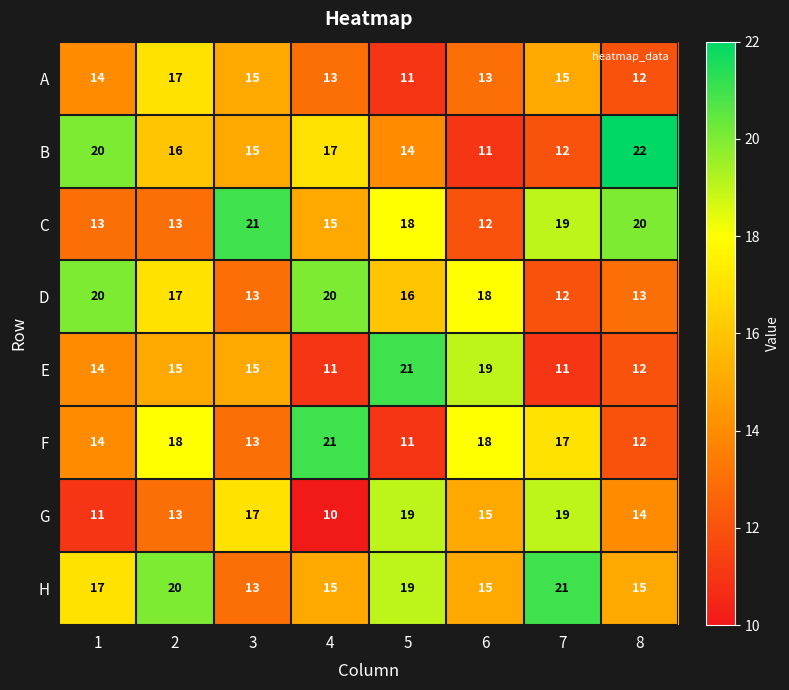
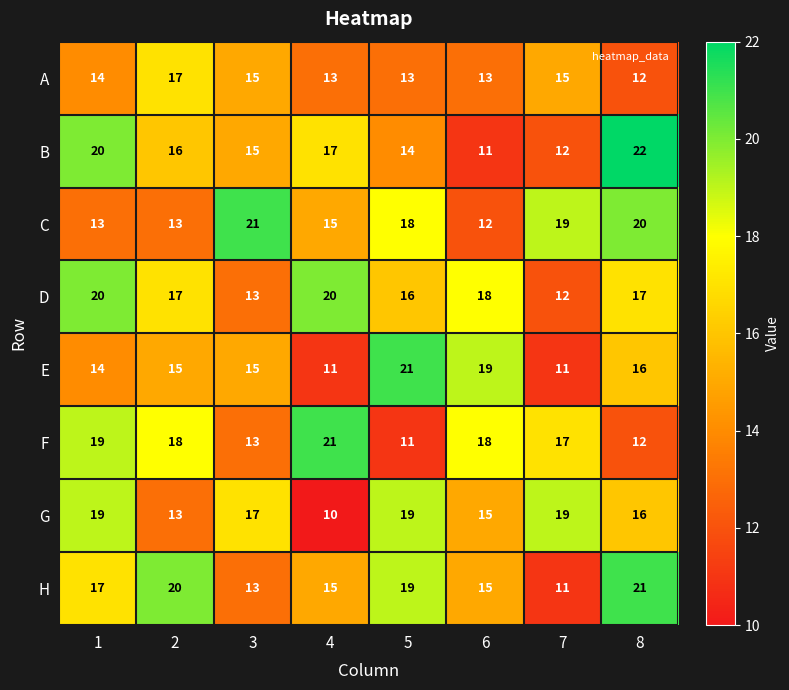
  {
    "A": {
      "1": 14,
      "2": 17,
      "3": 15,
      "4": 13,
-     "5": 11,
+     "5": 13,
      "6": 13,
      "7": 15,
      "8": 12
    },
    "B": {
      "1": 20,
      "2": 16,
      "3": 15,
      "4": 17,
      "5": 14,
      "6": 11,
      "7": 12,
      "8": 22
    },
    "C": {
      "1": 13,
      "2": 13,
      "3": 21,
      "4": 15,
      "5": 18,
      "6": 12,
      "7": 19,
      "8": 20
    },
    "D": {
      "1": 20,
      "2": 17,
      "3": 13,
      "4": 20,
      "5": 16,
      "6": 18,
      "7": 12,
-     "8": 13
+     "8": 17
    },
    "E": {
      "1": 14,
      "2": 15,
      "3": 15,
      "4": 11,
      "5": 21,
      "6": 19,
      "7": 11,
-     "8": 12
+     "8": 16
    },
    "F": {
-     "1": 14,
+     "1": 19,
      "2": 18,
      "3": 13,
      "4": 21,
      "5": 11,
      "6": 18,
      "7": 17,
      "8": 12
    },
    "G": {
-     "1": 11,
+     "1": 19,
      "2": 13,
      "3": 17,
      "4": 10,
      "5": 19,
      "6": 15,
      "7": 19,
-     "8": 14
+     "8": 16
    },
    "H": {
      "1": 17,
      "2": 20,
      "3": 13,
      "4": 15,
      "5": 19,
      "6": 15,
-     "7": 21,
-     "8": 15
+     "7": 11,
+     "8": 21
    }
  }
